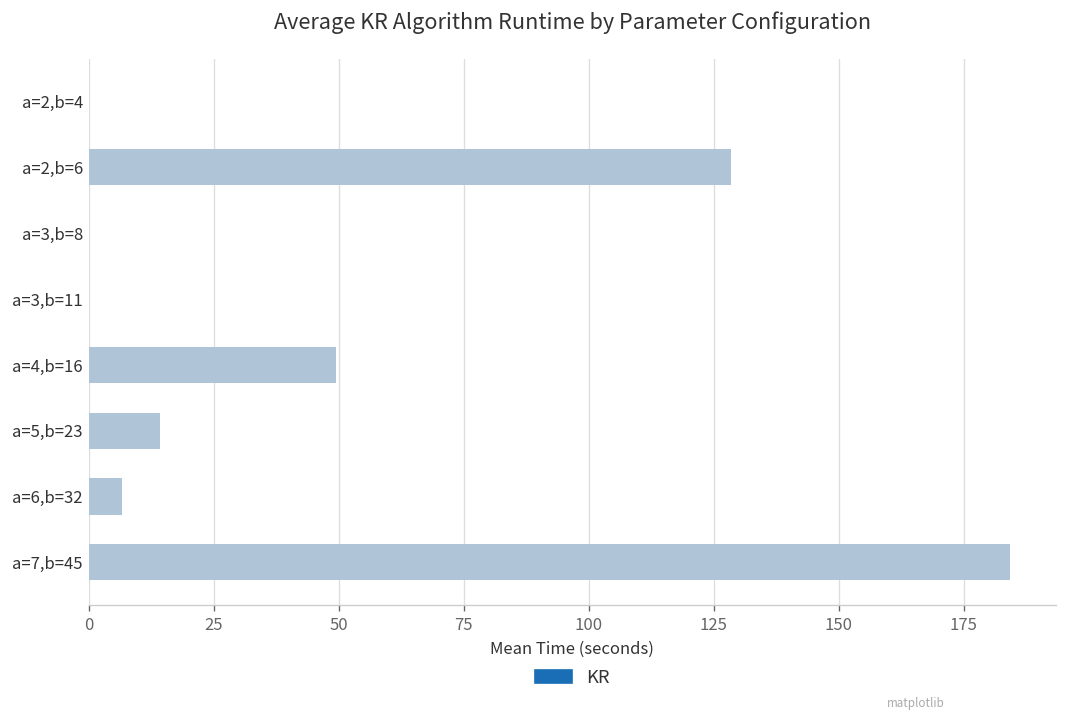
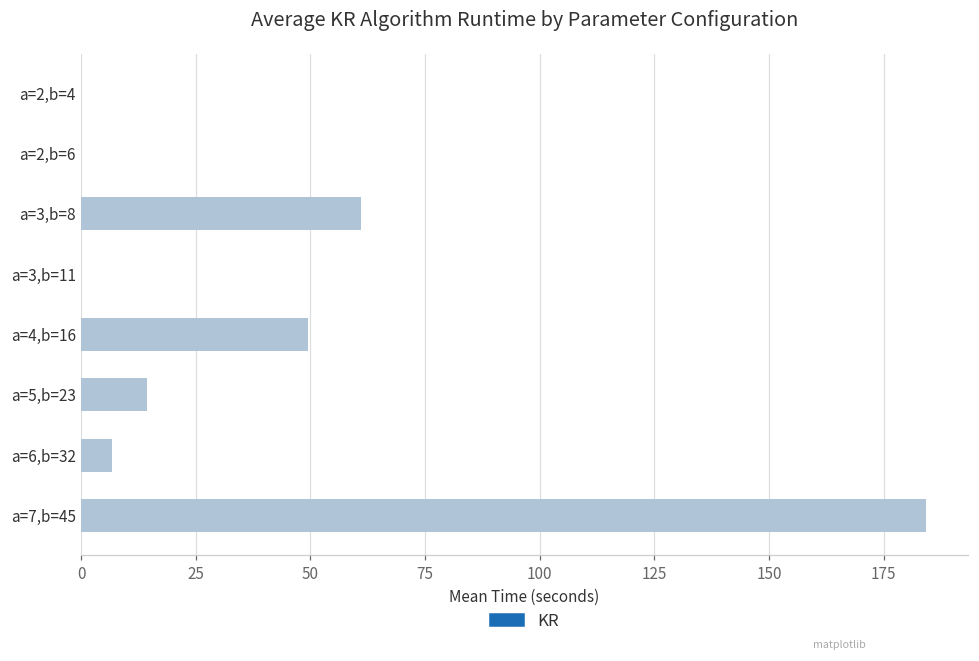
  {
-   "a=2,b=6": 128,
-   "a=3,b=8": 0,
+   "a=2,b=6": 0,
+   "a=3,b=8": 61,
    "a=4,b=16": 49,
    "a=5,b=23": 14,
    "a=6,b=32": 7,
    "a=7,b=45": 184
  }
